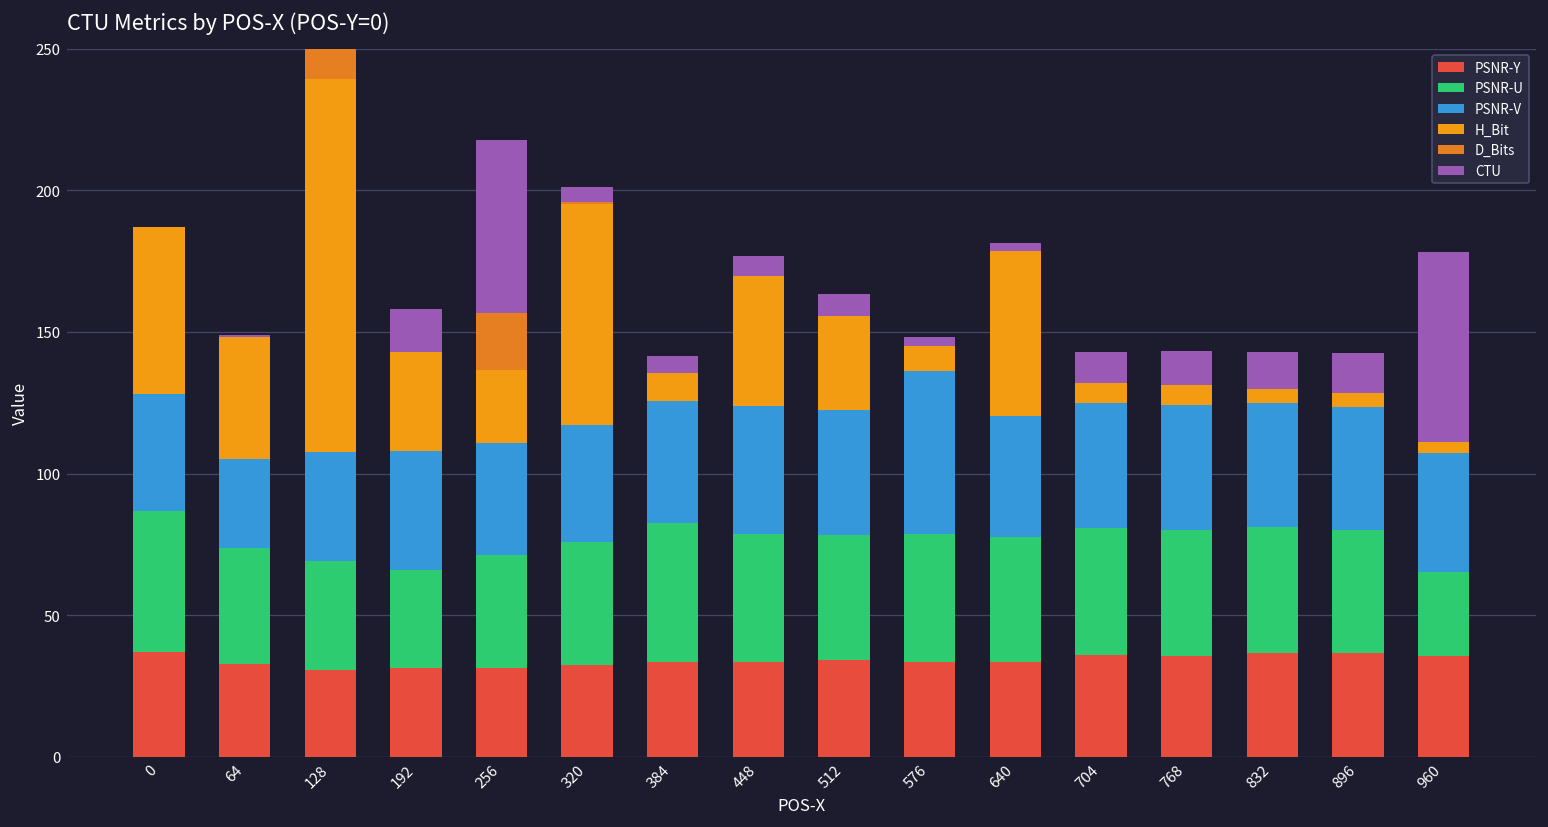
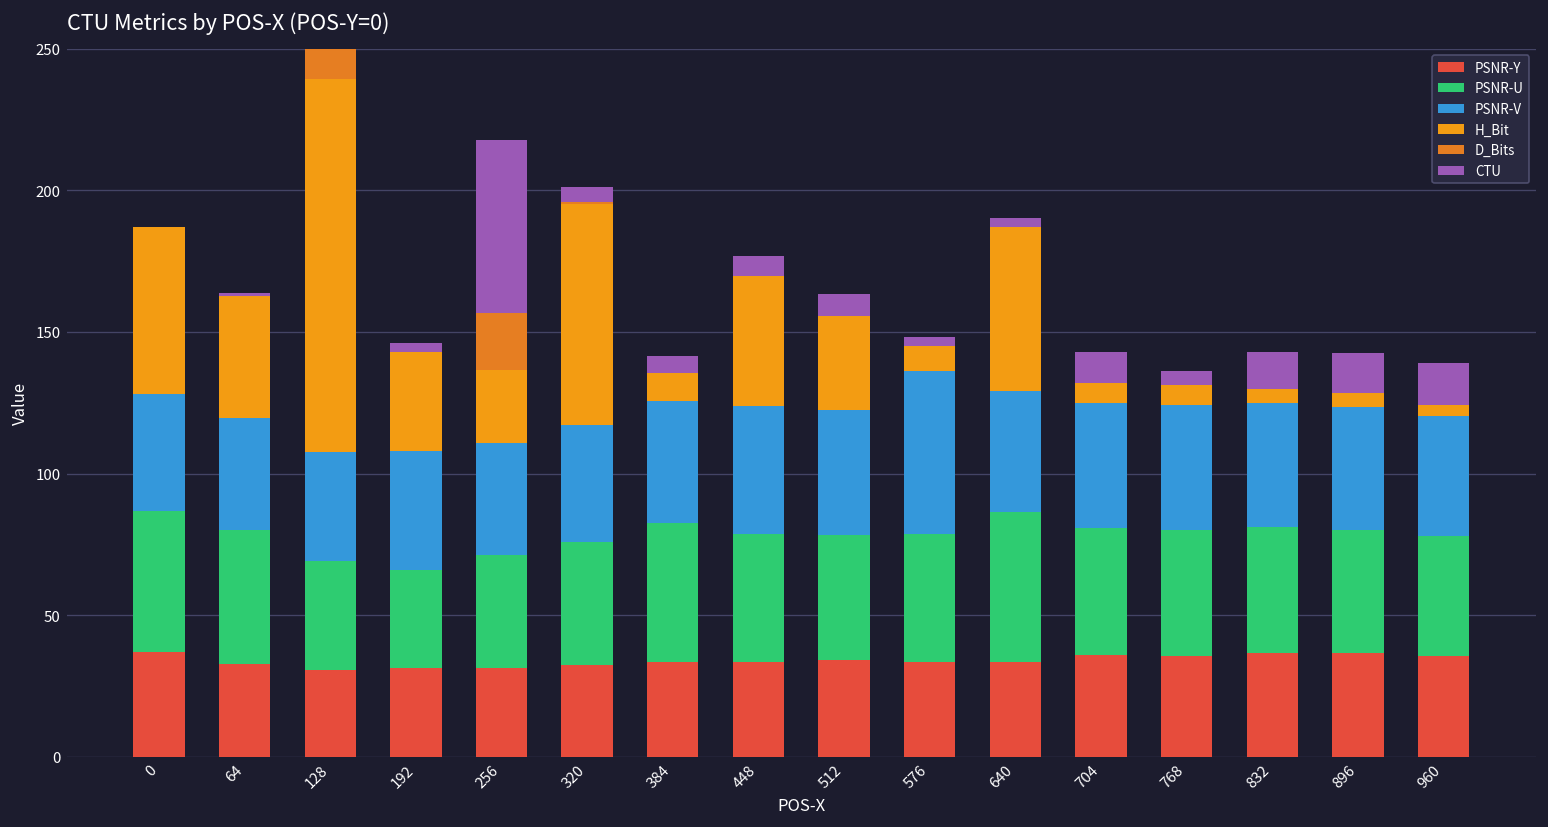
  {
    "PSNR-U": {
      "0": 50,
-     "64": 41,
+     "64": 47,
      "128": 39,
      "192": 35,
      "256": 40,
      "320": 43,
      "384": 49,
      "448": 45,
      "512": 44,
      "576": 45,
-     "640": 44,
+     "640": 53,
      "704": 45,
      "768": 45,
      "832": 44,
      "896": 43,
-     "960": 30
+     "960": 43
    },
    "PSNR-V": {
      "0": 42,
-     "64": 31,
+     "64": 40,
      "128": 38,
      "192": 42,
      "256": 40,
      "320": 41,
      "384": 43,
      "448": 45,
      "512": 44,
      "576": 58,
      "640": 43,
      "704": 44,
      "768": 44,
      "832": 44,
      "896": 43,
      "960": 42
    },
    "CTU": {
      "0": 0,
-     "192": 15,
+     "192": 3,
      "256": 61,
      "320": 5,
      "384": 6,
      "448": 7,
      "512": 8,
      "576": 3,
      "640": 3,
      "704": 11,
-     "768": 12,
+     "768": 5,
      "832": 13,
      "896": 14,
-     "960": 67
+     "960": 15
    }
  }
